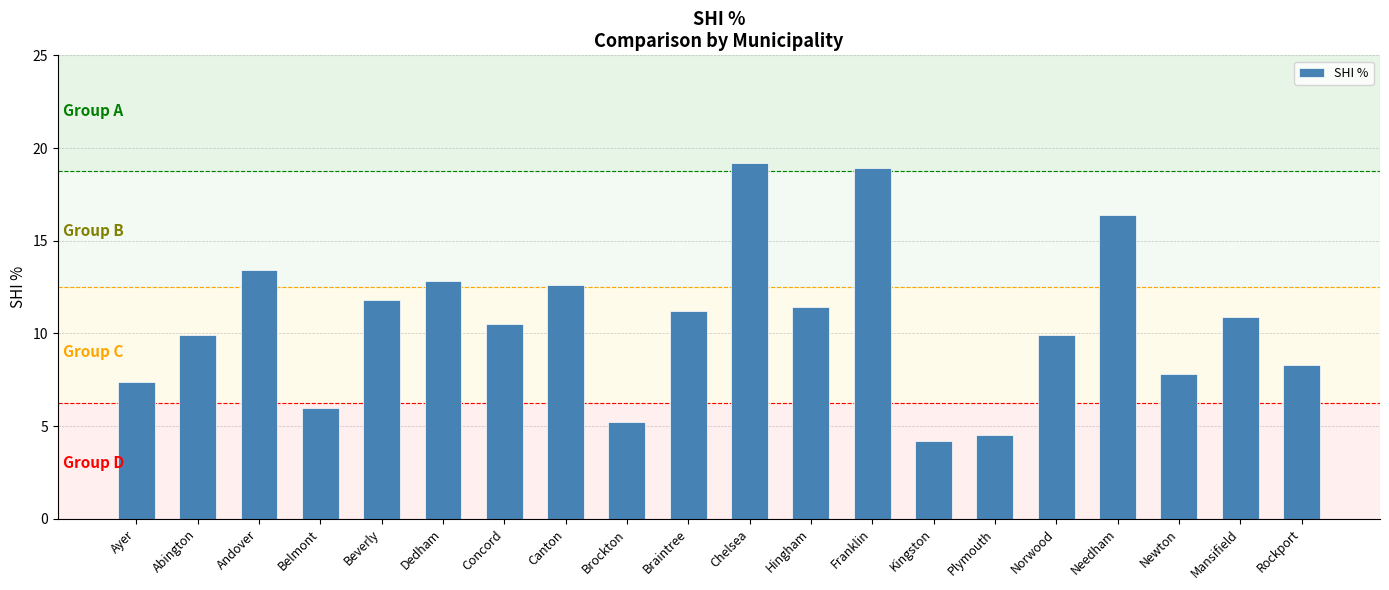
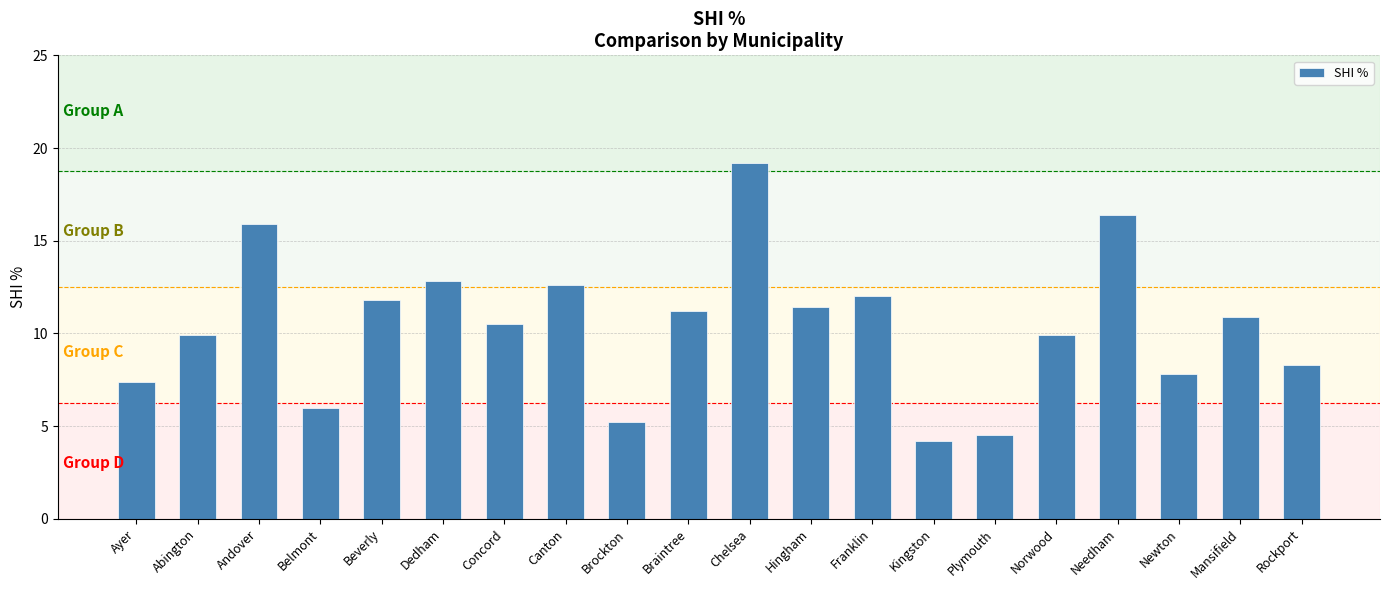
  {
    "Ayer": 7.4,
    "Abington": 9.9,
-   "Andover": 13.4,
+   "Andover": 15.9,
    "Belmont": 6.0,
    "Beverly": 11.8,
    "Dedham": 12.8,
    "Concord": 10.5,
    "Canton": 12.6,
    "Brockton": 5.2,
    "Braintree": 11.2,
    "Chelsea": 19.2,
    "Hingham": 11.4,
-   "Franklin": 18.9,
+   "Franklin": 12.0,
    "Kingston": 4.2,
    "Plymouth": 4.5,
    "Norwood": 9.9,
    "Needham": 16.4,
    "Newton": 7.8,
    "Mansifield": 10.9,
    "Rockport": 8.3
  }
